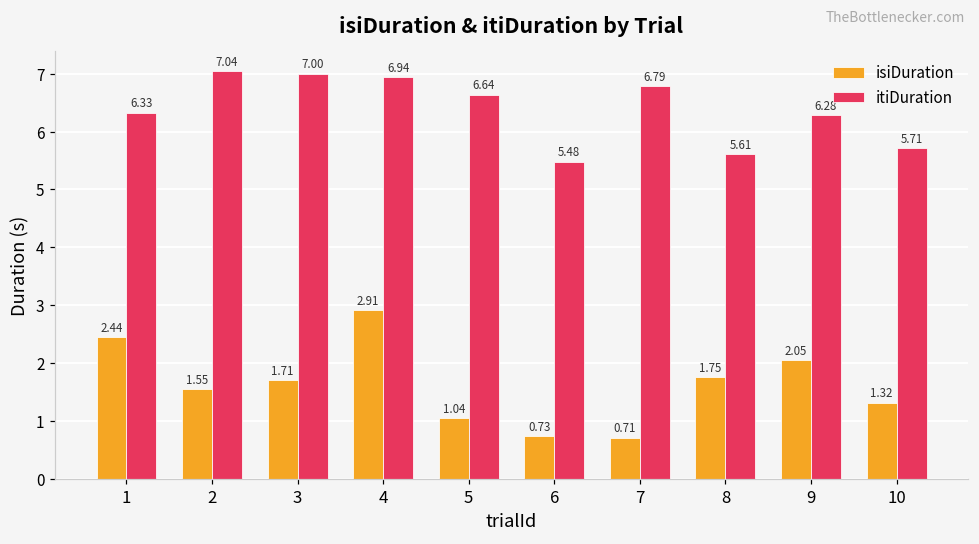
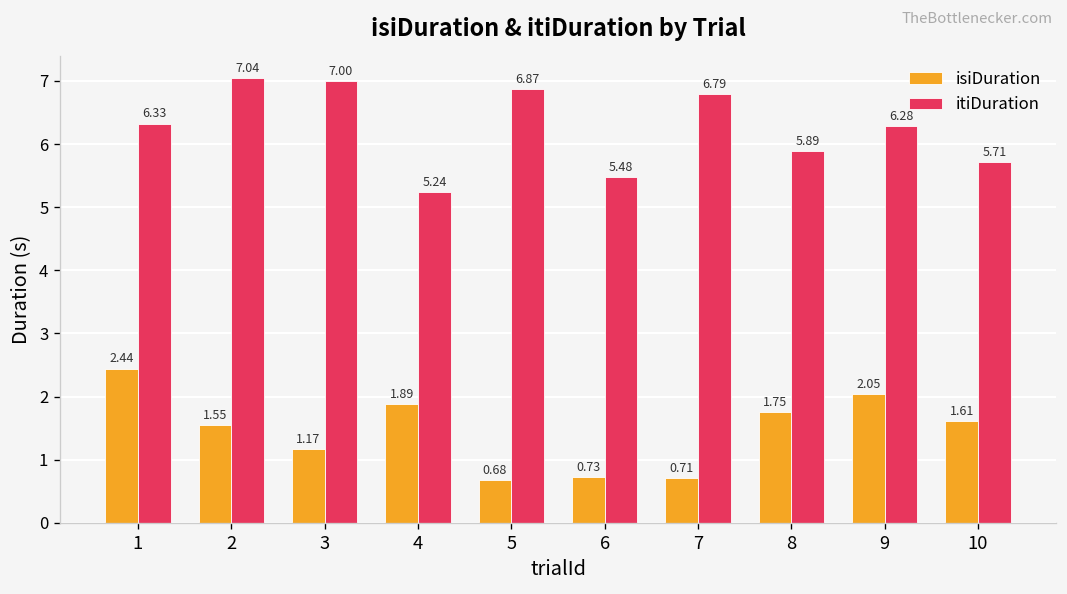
  {
    "isiDuration": {
      "1": 2.44,
      "2": 1.55,
-     "3": 1.71,
-     "4": 2.91,
-     "5": 1.04,
+     "3": 1.17,
+     "4": 1.89,
+     "5": 0.68,
      "6": 0.73,
      "7": 0.71,
      "8": 1.75,
      "9": 2.05,
-     "10": 1.32
+     "10": 1.61
    },
    "itiDuration": {
      "1": 6.33,
      "2": 7.04,
      "3": 7.00,
-     "4": 6.94,
-     "5": 6.64,
+     "4": 5.24,
+     "5": 6.87,
      "6": 5.48,
      "7": 6.79,
-     "8": 5.61,
+     "8": 5.89,
      "9": 6.28,
      "10": 5.71
    }
  }
